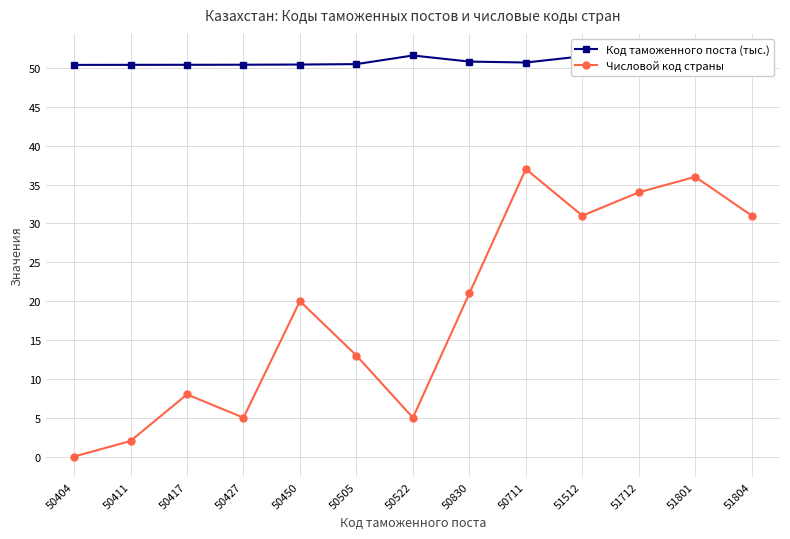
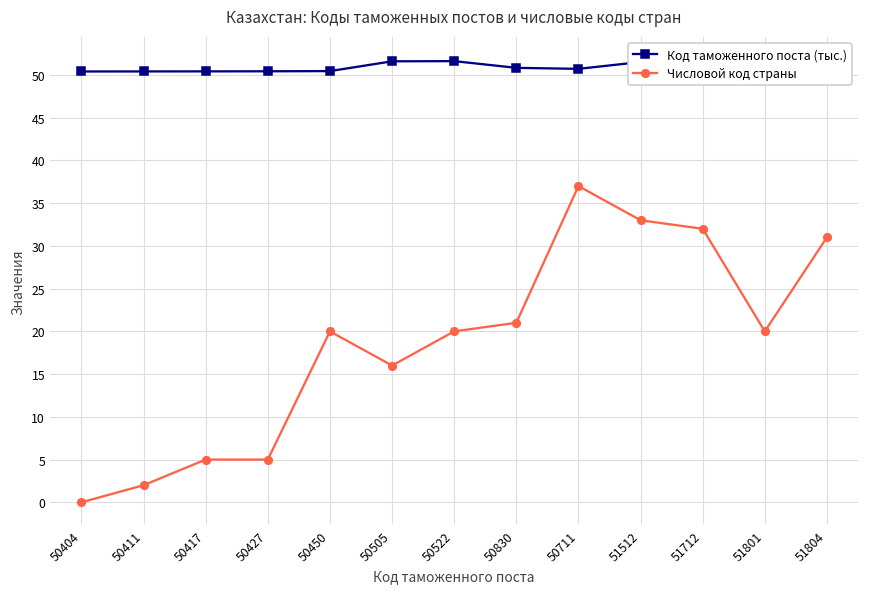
  {
    "Код таможенного поста (тыс.)": {
      "50404": 50,
      "50411": 50,
      "50417": 50,
      "50427": 50,
      "50450": 50,
-     "50505": 51,
+     "50505": 52,
      "50522": 52,
      "50830": 51,
      "50711": 51
    },
    "Числовой код страны": {
      "50404": 0,
      "50411": 2,
-     "50417": 8,
+     "50417": 5,
      "50427": 5,
      "50450": 20,
-     "50505": 13,
-     "50522": 5,
+     "50505": 16,
+     "50522": 20,
      "50830": 21,
      "50711": 37,
-     "51512": 31,
-     "51712": 34,
-     "51801": 36,
+     "51512": 33,
+     "51712": 32,
+     "51801": 20,
      "51804": 31
    }
  }
